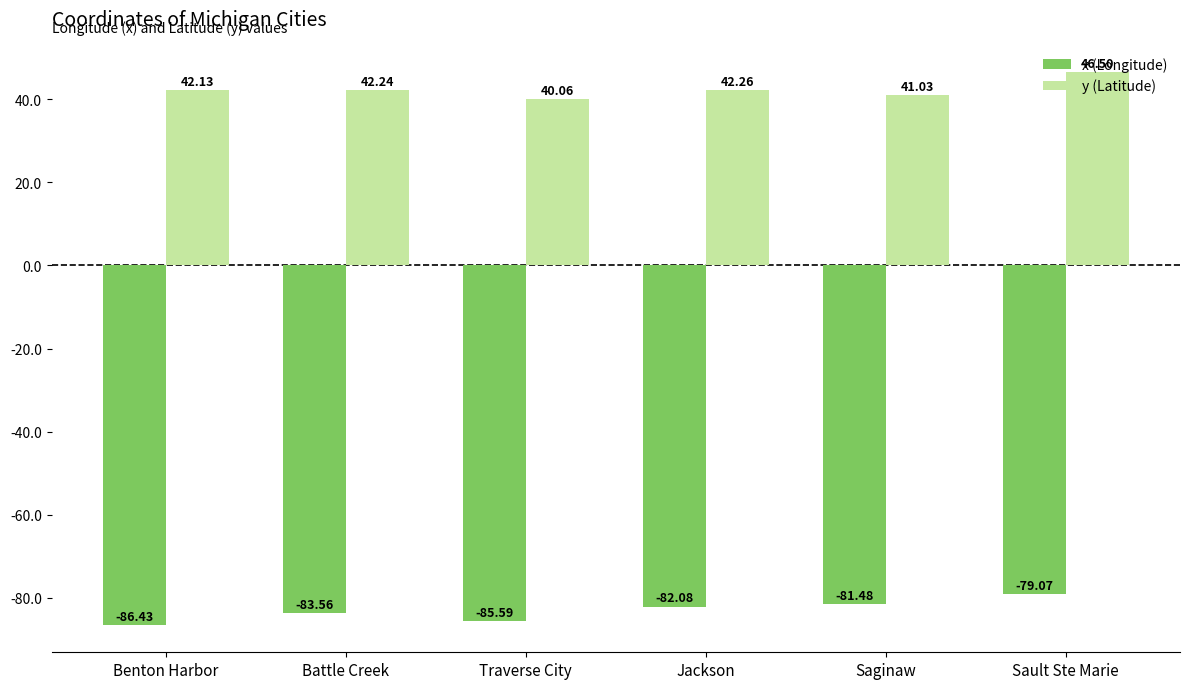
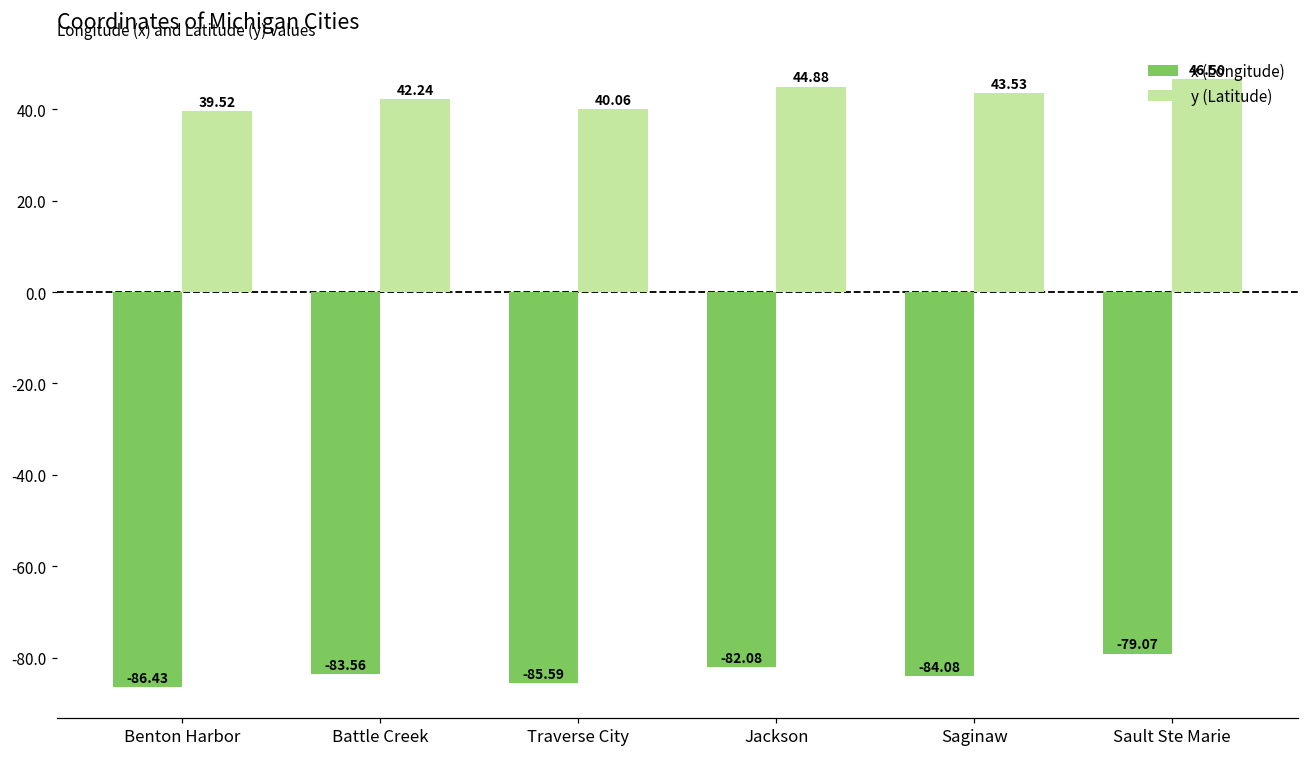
  {
    "x (Longitude)": {
      "Benton Harbor": -86.43,
      "Battle Creek": -83.56,
      "Traverse City": -85.59,
      "Jackson": -82.08,
-     "Saginaw": -81.48,
+     "Saginaw": -84.08,
      "Sault Ste Marie": -79.07
    },
    "y (Latitude)": {
-     "Benton Harbor": 42.13,
+     "Benton Harbor": 39.52,
      "Battle Creek": 42.24,
      "Traverse City": 40.06,
-     "Jackson": 42.26,
-     "Saginaw": 41.03,
+     "Jackson": 44.88,
+     "Saginaw": 43.53,
      "Sault Ste Marie": 46.50
    }
  }
